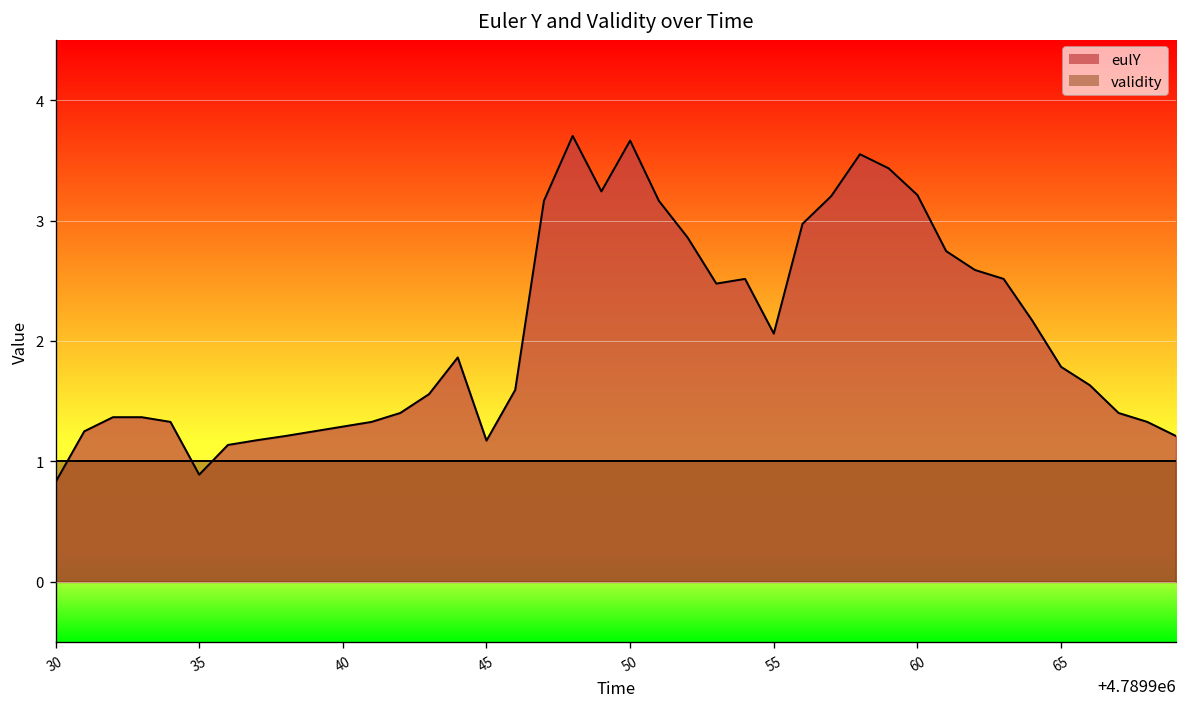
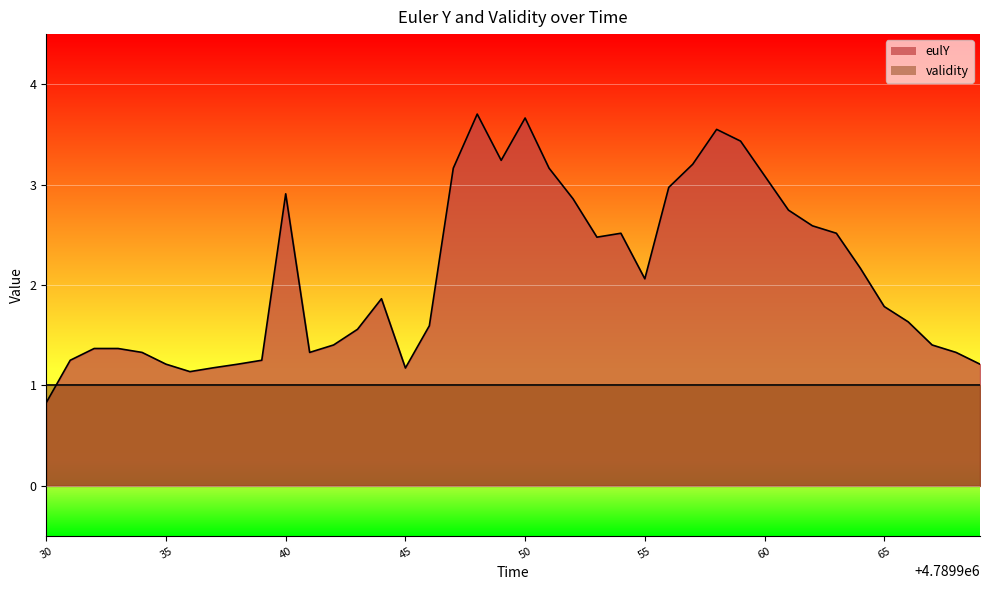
  {
    "eulY": {
      "30": 0.83,
-     "35": 0.89,
-     "40": 1.29,
+     "35": 1.21,
+     "40": 2.91,
      "45": 1.17,
      "50": 3.66,
      "55": 2.06,
-     "60": 3.21,
+     "60": 3.09,
      "65": 1.79
    },
    "validity": {
      "30": 1.00,
      "35": 1.00,
      "40": 1.00,
      "45": 1.00,
      "50": 1.00,
      "55": 1.00,
      "60": 1.00,
      "65": 1.00
    }
  }
